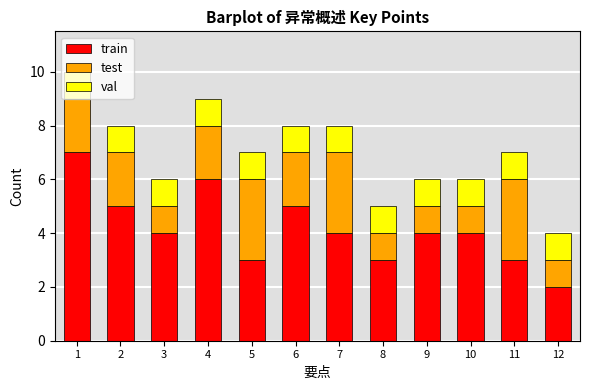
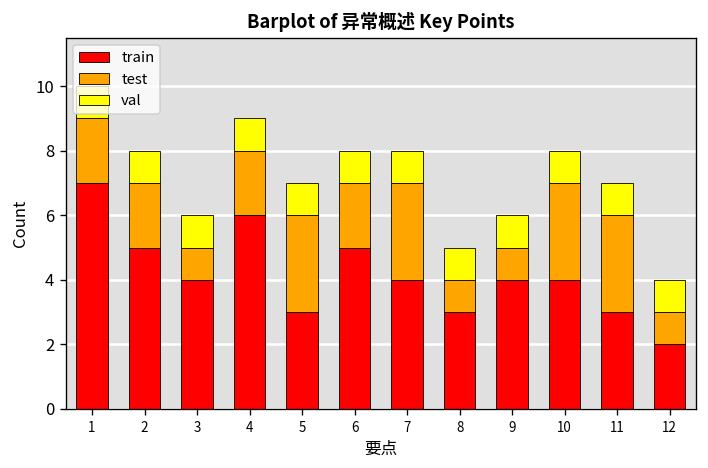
  {
    "train": {
      "1": 7,
      "2": 5,
      "3": 4,
      "4": 6,
      "5": 3,
      "6": 5,
      "7": 4,
      "8": 3,
      "9": 4,
      "10": 4,
      "11": 3,
      "12": 2
    },
    "test": {
      "2": 2,
      "3": 1,
      "4": 2,
      "5": 3,
      "6": 2,
      "7": 3,
      "8": 1,
      "9": 1,
-     "10": 1,
+     "10": 3,
      "11": 3,
      "12": 1
    },
    "val": {
      "2": 1,
      "3": 1,
      "4": 1,
      "5": 1,
      "6": 1,
      "7": 1,
      "8": 1,
      "9": 1,
      "10": 1,
      "11": 1,
      "12": 1
    }
  }
